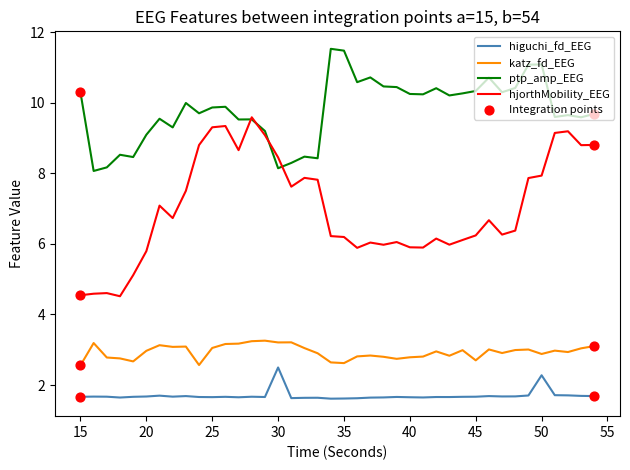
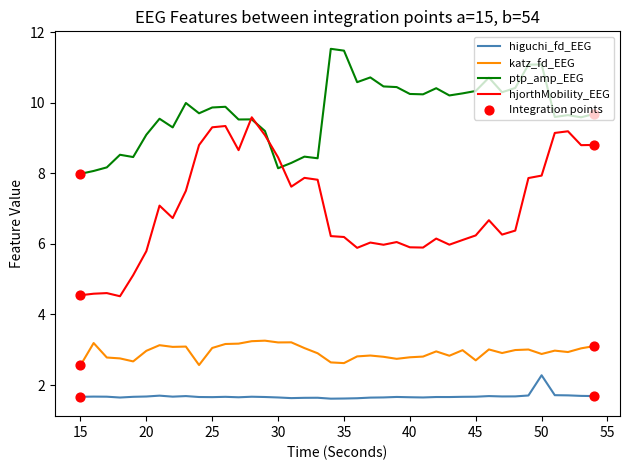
  {
    "higuchi_fd_EEG": {
      "20": 1.7,
      "25": 1.7,
-     "30": 2.5,
+     "30": 1.6,
      "35": 1.6,
      "40": 1.7,
      "45": 1.7,
      "50": 2.3
    },
    "katz_fd_EEG": {
      "20": 3.0,
      "25": 3.1,
      "30": 3.2,
      "35": 2.6,
      "40": 2.8,
      "45": 2.7,
      "50": 2.9
    },
    "ptp_amp_EEG": {
-     "15": 10.3,
+     "15": 8.0,
      "20": 9.1,
      "25": 9.9,
      "30": 8.1,
      "35": 11.5,
      "40": 10.3
    }
  }
